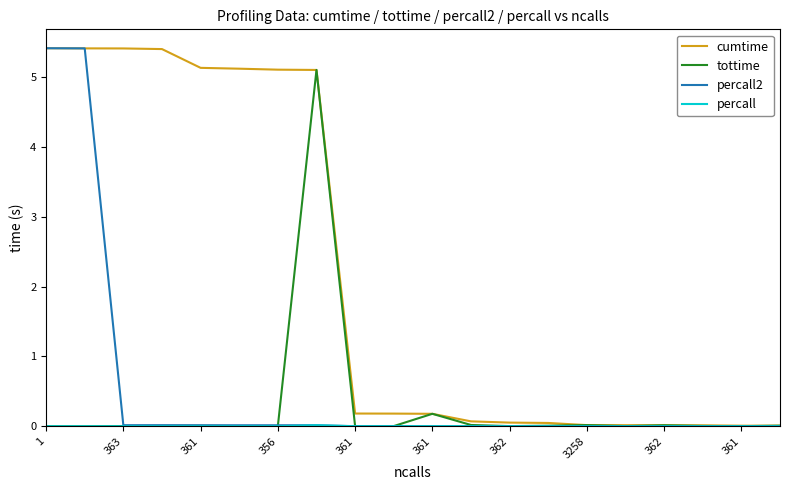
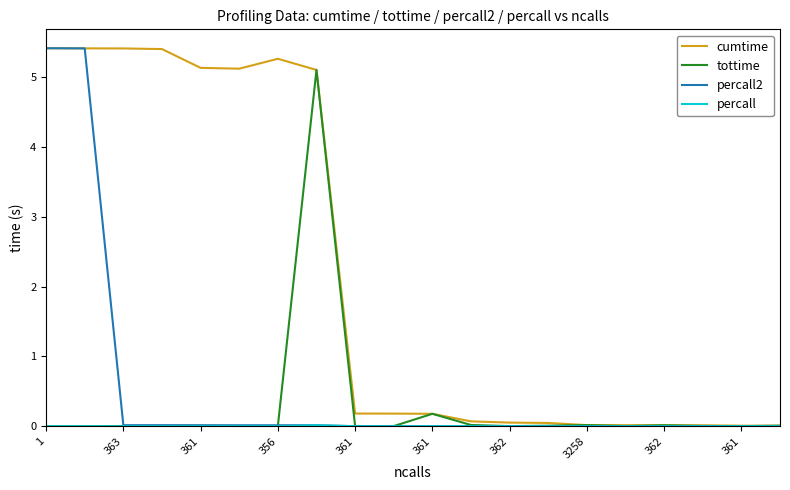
  {
    "cumtime": {
      "363": 5.4,
-     "356": 5.1
+     "356": 5.3
    }
  }
